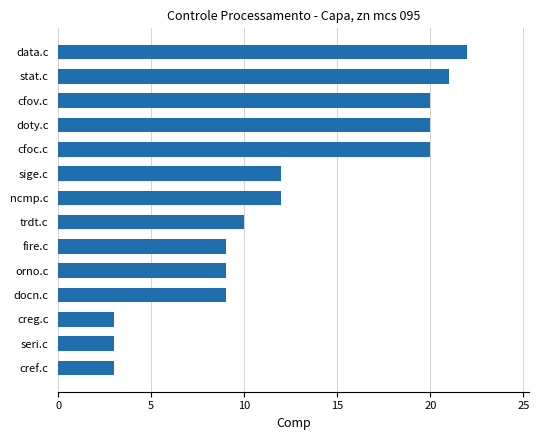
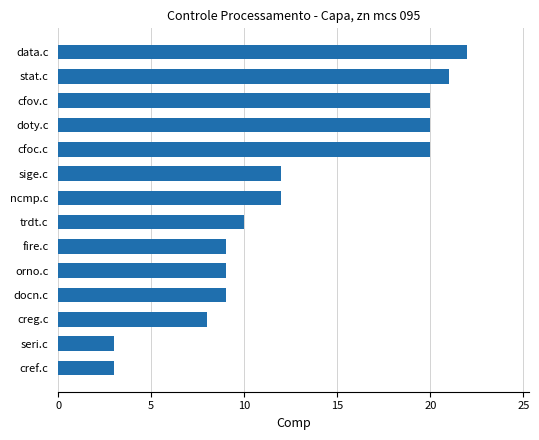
  {
    "data.c": 22,
    "stat.c": 21,
    "cfov.c": 20,
    "doty.c": 20,
    "cfoc.c": 20,
    "sige.c": 12,
    "ncmp.c": 12,
    "trdt.c": 10,
    "fire.c": 9,
    "orno.c": 9,
    "docn.c": 9,
-   "creg.c": 3,
+   "creg.c": 8,
    "seri.c": 3,
    "cref.c": 3
  }
